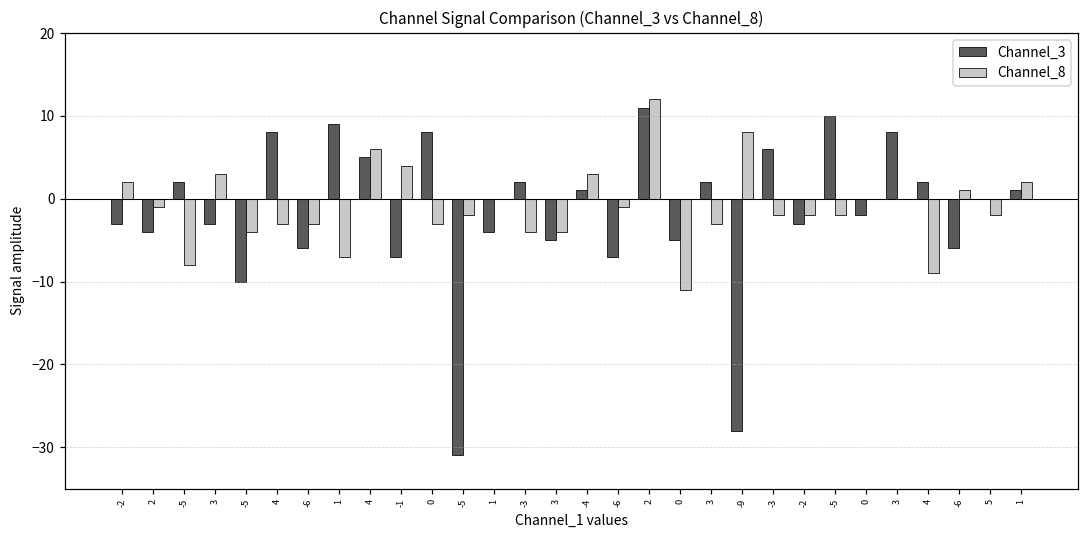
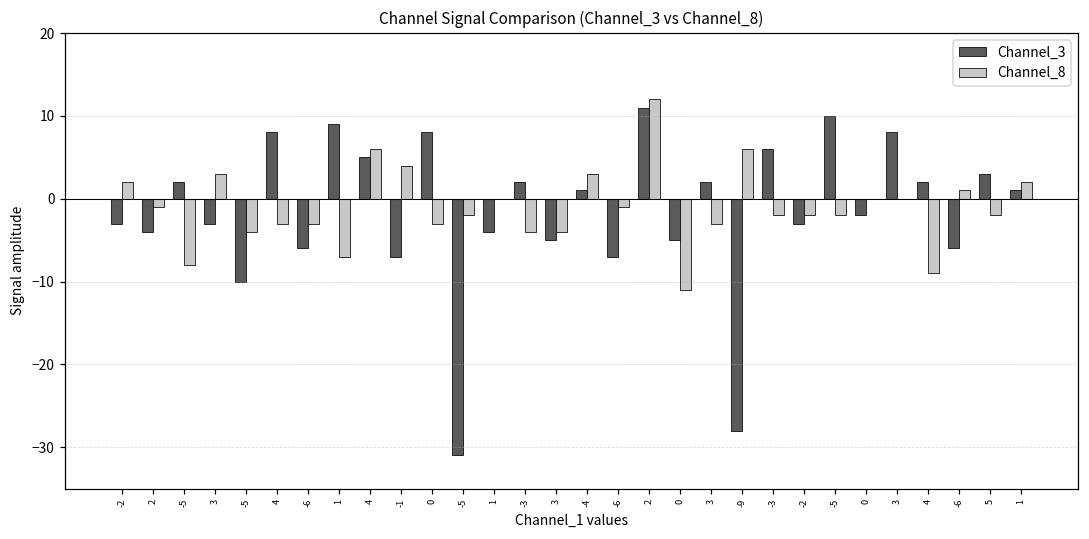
  {
    "Channel_3": {
      "-1": -7,
      "-4": 1,
      "-9": -28,
-     "5": 0
+     "5": 3
    },
    "Channel_8": {
      "-1": 4,
      "-4": 3,
-     "-9": 8,
+     "-9": 6,
      "5": -2
    }
  }
